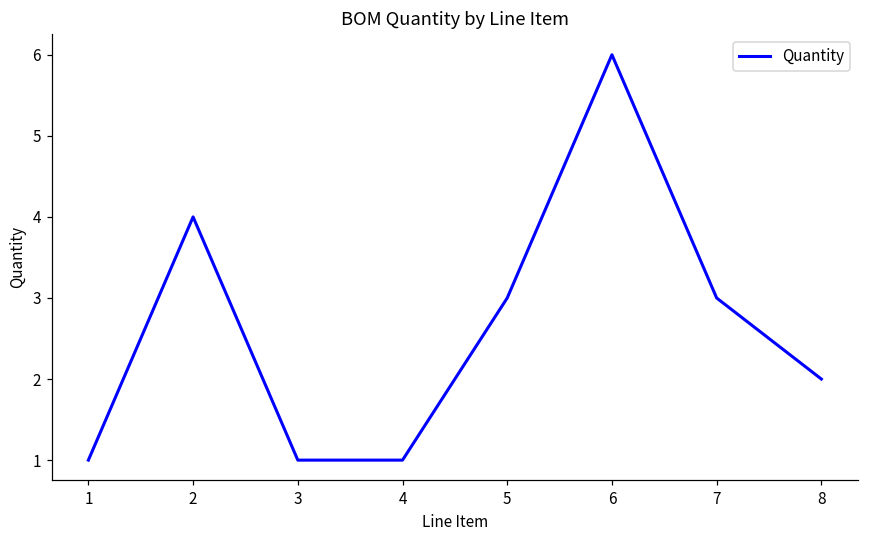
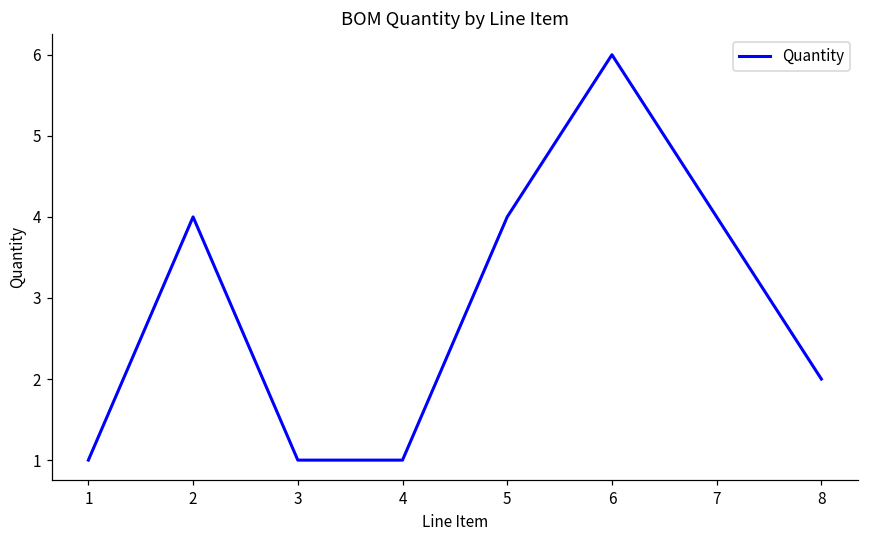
  {
    "1": 1,
    "2": 4,
    "3": 1,
    "4": 1,
-   "5": 3,
+   "5": 4,
    "6": 6,
-   "7": 3,
+   "7": 4,
    "8": 2
  }
